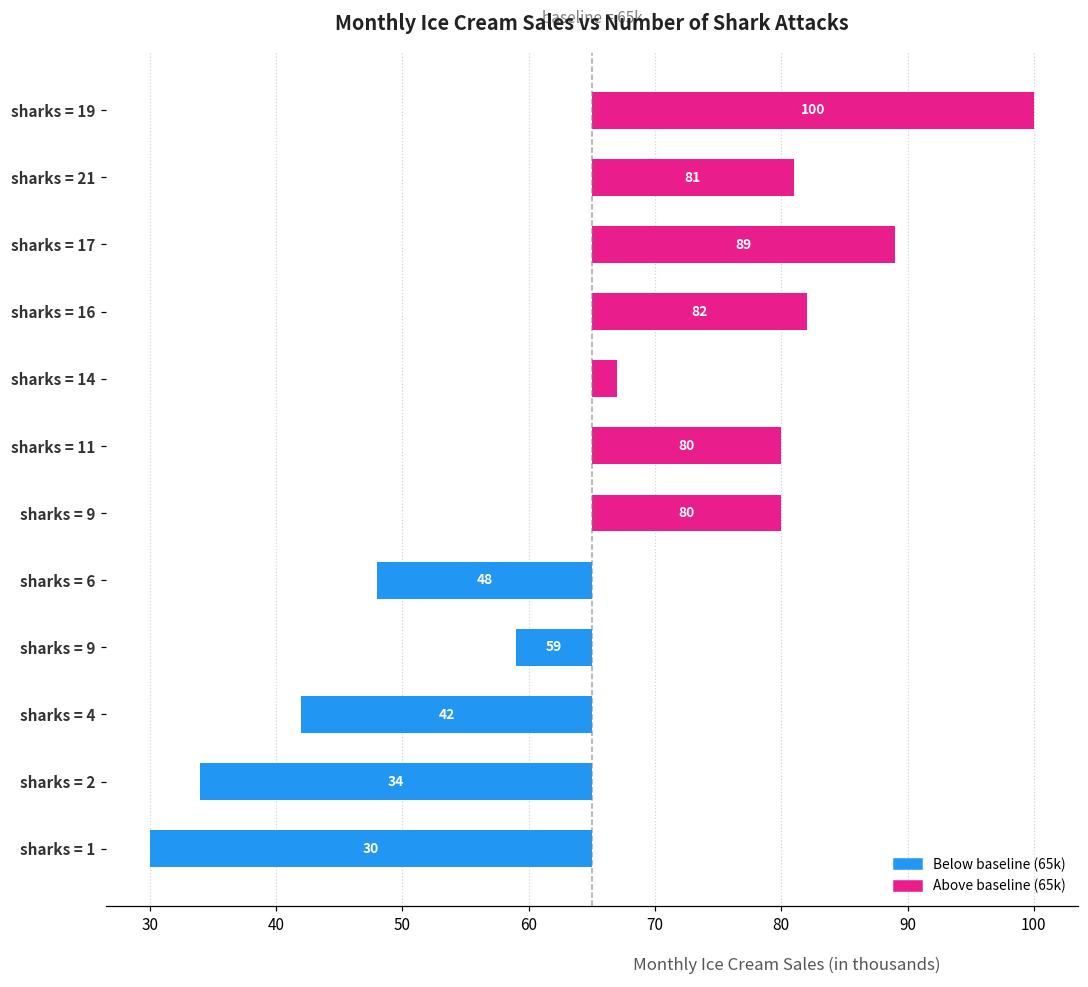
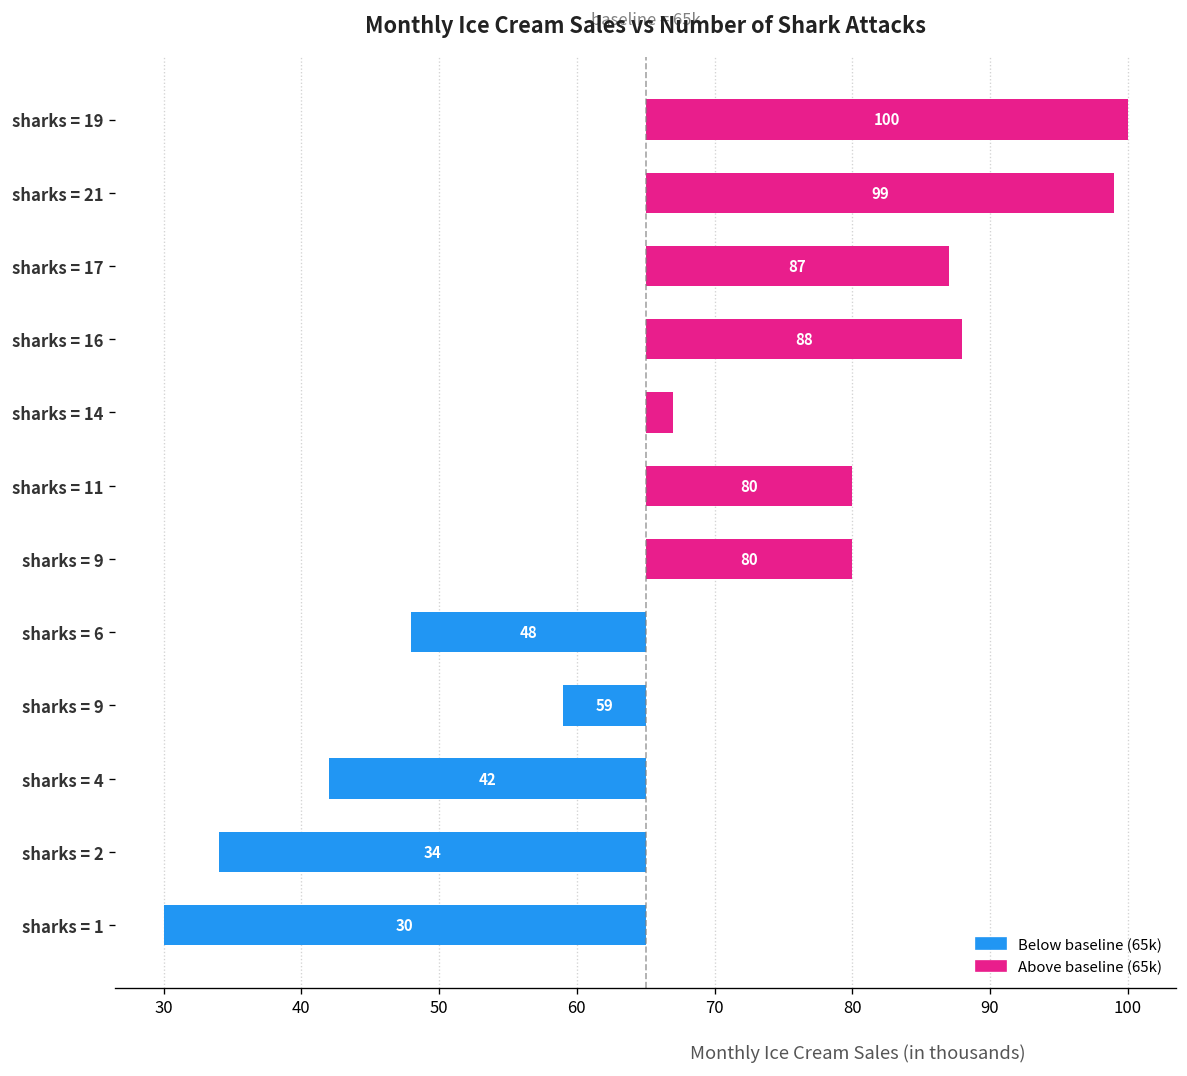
  {
-   "sharks = 21": 81,
-   "sharks = 17": 89,
-   "sharks = 16": 82
+   "sharks = 21": 99,
+   "sharks = 17": 87,
+   "sharks = 16": 88
  }
